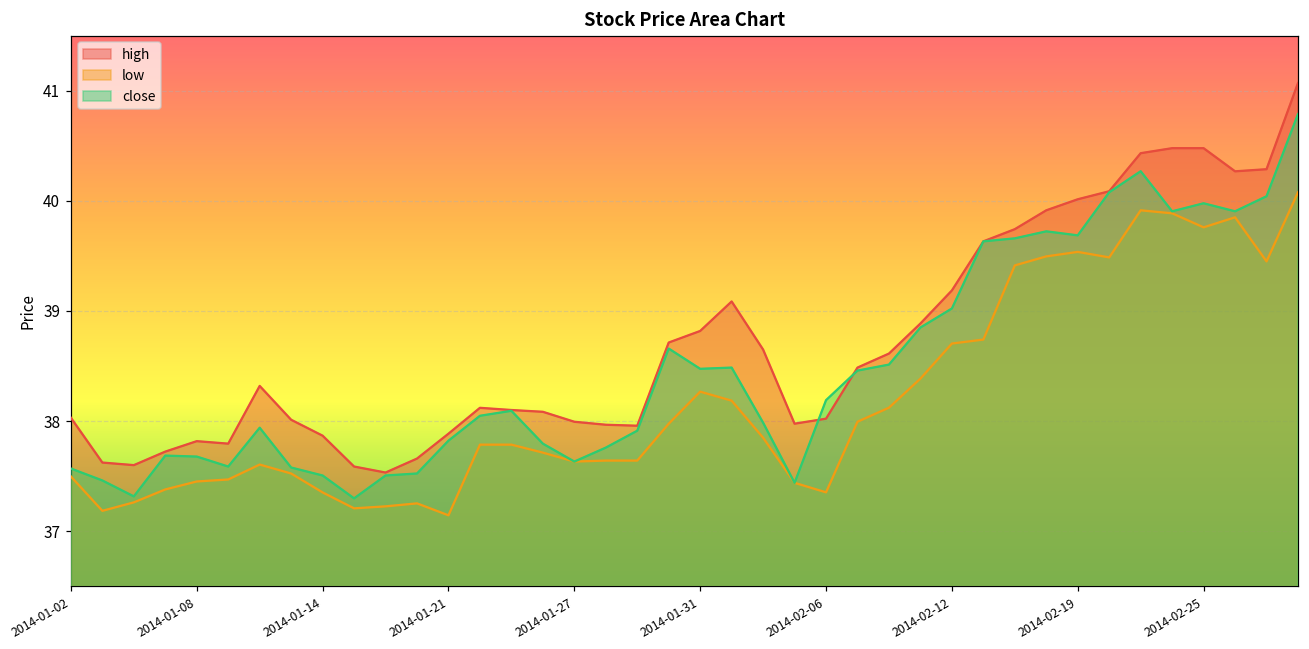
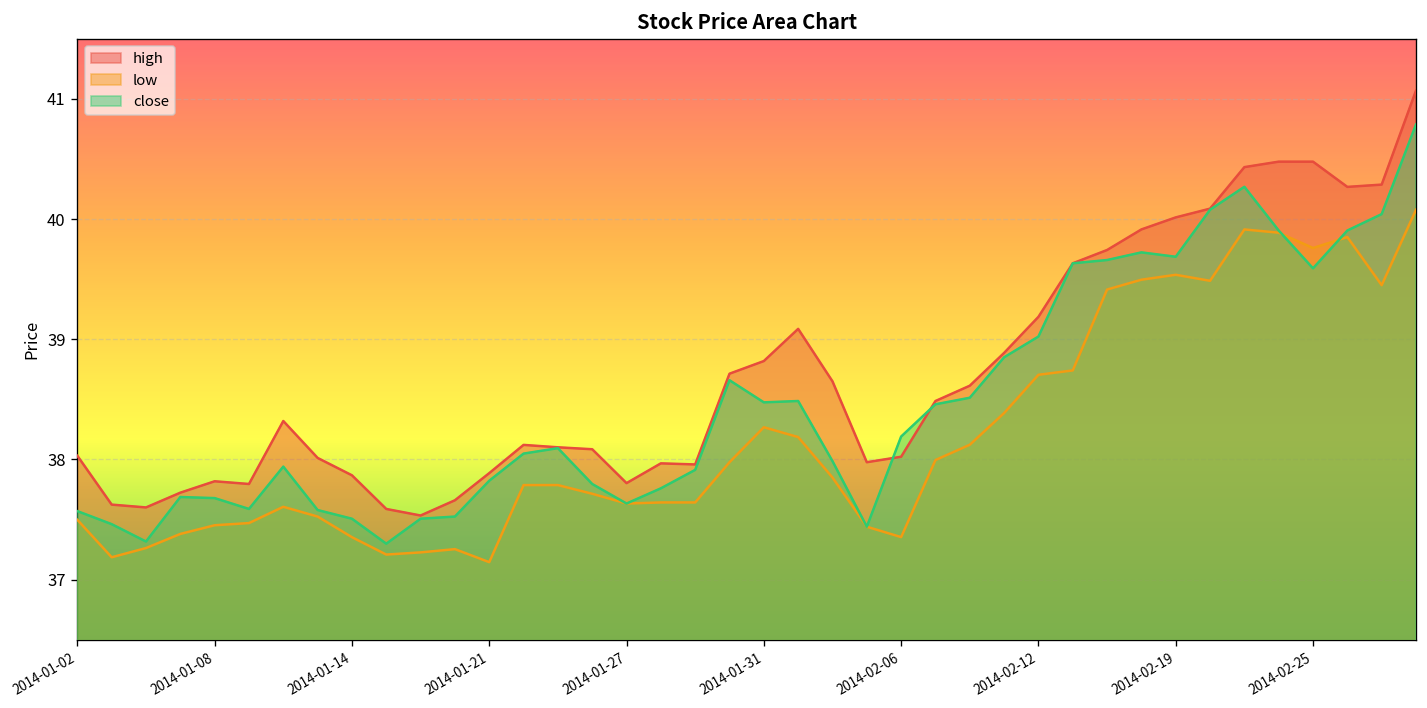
  {
    "high": {
      "2014-01-02": 38.03,
      "2014-01-08": 37.82,
      "2014-01-14": 37.87,
      "2014-01-21": 37.89,
-     "2014-01-27": 37.99,
+     "2014-01-27": 37.80,
      "2014-01-31": 38.82,
      "2014-02-06": 38.02,
      "2014-02-12": 39.19,
      "2014-02-19": 40.01,
      "2014-02-25": 40.48
    },
    "low": {
      "2014-01-02": 37.50,
      "2014-01-08": 37.45,
      "2014-01-14": 37.35,
      "2014-01-21": 37.14,
      "2014-01-31": 38.27,
      "2014-02-06": 37.35,
      "2014-02-12": 38.70,
      "2014-02-19": 39.54,
      "2014-02-25": 39.76
    },
    "close": {
      "2014-01-02": 37.57,
      "2014-01-08": 37.68,
      "2014-01-14": 37.51,
      "2014-01-21": 37.82,
      "2014-01-31": 38.47,
      "2014-02-06": 38.19,
      "2014-02-12": 39.02,
      "2014-02-19": 39.69,
-     "2014-02-25": 39.98
+     "2014-02-25": 39.59
    }
  }
